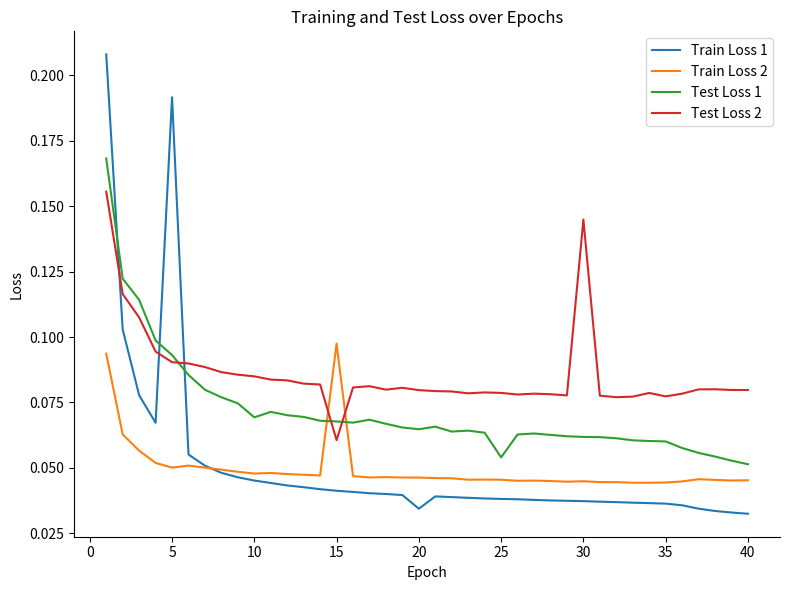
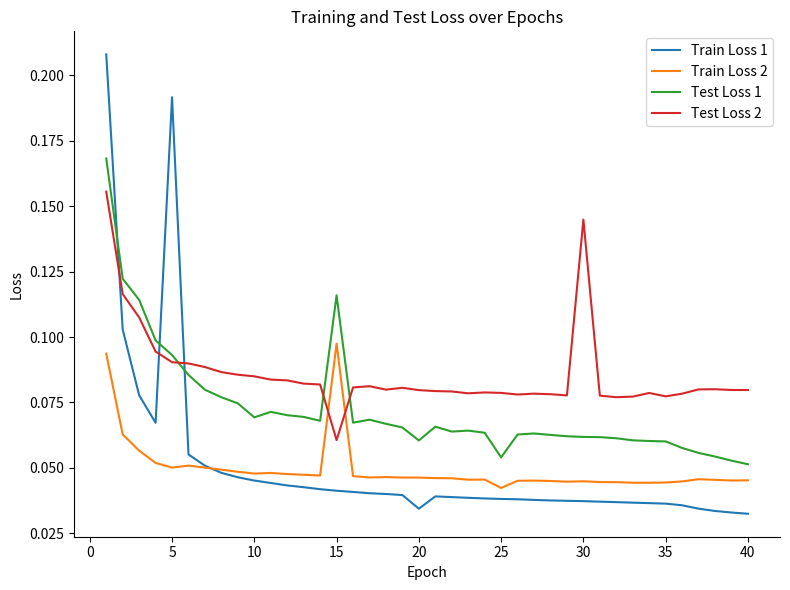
  {
    "Train Loss 1": {
      "5": 0.192,
      "10": 0.045,
      "15": 0.041,
      "20": 0.034,
      "25": 0.038,
      "30": 0.037,
      "35": 0.036,
      "40": 0.032
    },
    "Train Loss 2": {
      "5": 0.050,
      "10": 0.048,
      "15": 0.098,
      "20": 0.046,
-     "25": 0.045,
+     "25": 0.042,
      "30": 0.045,
      "35": 0.044,
      "40": 0.045
    },
    "Test Loss 1": {
      "5": 0.093,
      "10": 0.069,
-     "15": 0.068,
-     "20": 0.065,
+     "15": 0.116,
+     "20": 0.060,
      "25": 0.054,
      "30": 0.062,
      "35": 0.060,
      "40": 0.051
    },
    "Test Loss 2": {
      "5": 0.090,
      "10": 0.085,
      "15": 0.061,
      "20": 0.080,
      "25": 0.079,
      "30": 0.145,
      "35": 0.077,
      "40": 0.080
    }
  }
